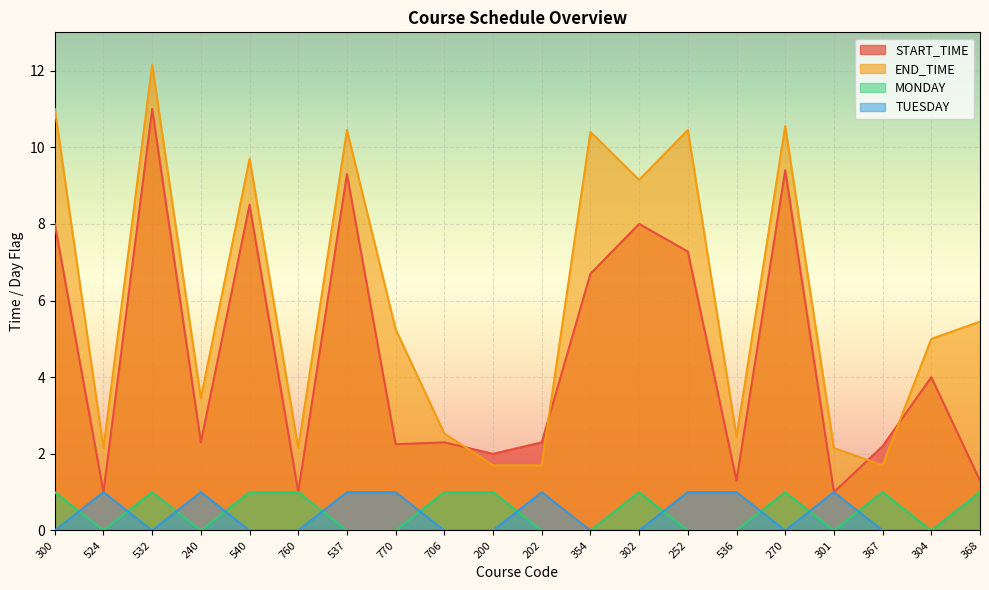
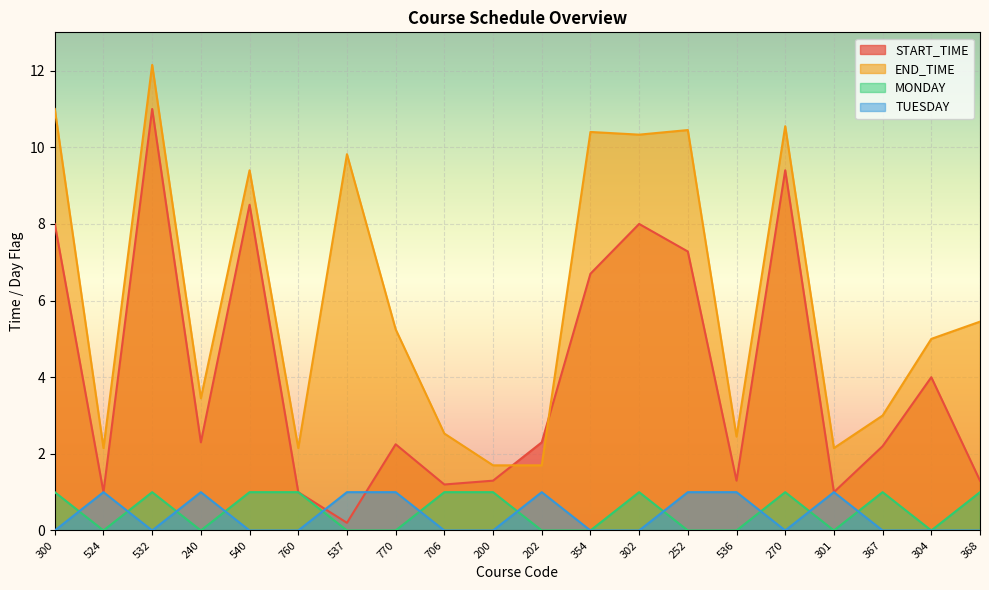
  {
    "START_TIME": {
      "300": 8.0,
      "532": 11.0,
      "240": 2.3,
      "540": 8.5,
-     "537": 9.3,
+     "537": 0.2,
      "770": 2.3,
-     "706": 2.3,
-     "200": 2.0,
+     "706": 1.2,
+     "200": 1.3,
      "202": 2.3,
      "354": 6.7,
      "302": 8.0,
      "252": 7.3,
      "536": 1.3,
      "270": 9.4,
      "367": 2.2,
      "304": 4.0,
      "368": 1.3
    },
    "END_TIME": {
      "300": 11.0,
      "524": 2.2,
      "532": 12.2,
      "240": 3.5,
-     "540": 9.7,
+     "540": 9.4,
      "760": 2.2,
-     "537": 10.5,
+     "537": 9.8,
      "770": 5.3,
      "706": 2.5,
      "200": 1.7,
      "202": 1.7,
      "354": 10.4,
-     "302": 9.2,
+     "302": 10.3,
      "252": 10.5,
      "536": 2.5,
      "270": 10.6,
      "301": 2.2,
-     "367": 1.7,
+     "367": 3.0,
      "304": 5.0,
      "368": 5.5
    },
    "MONDAY": {
      "300": 1.0,
      "524": 0.0,
      "532": 1.0,
      "240": 0.0,
      "540": 1.0,
      "537": 0.0,
      "770": 0.0,
      "706": 1.0,
      "200": 1.0,
      "202": 0.0,
      "302": 1.0,
      "252": 0.0,
      "536": 0.0,
      "270": 1.0,
      "301": 0.0,
      "367": 1.0,
      "368": 1.0
    },
    "TUESDAY": {
      "300": 0.0,
      "532": 0.0,
      "240": 1.0,
      "540": 0.0,
      "760": 0.0,
      "537": 1.0,
      "770": 1.0,
      "706": 0.0,
      "200": 0.0,
      "202": 1.0,
      "302": 0.0,
      "252": 1.0,
      "536": 1.0,
      "270": 0.0,
      "367": 0.0,
      "368": 0.0
    }
  }
